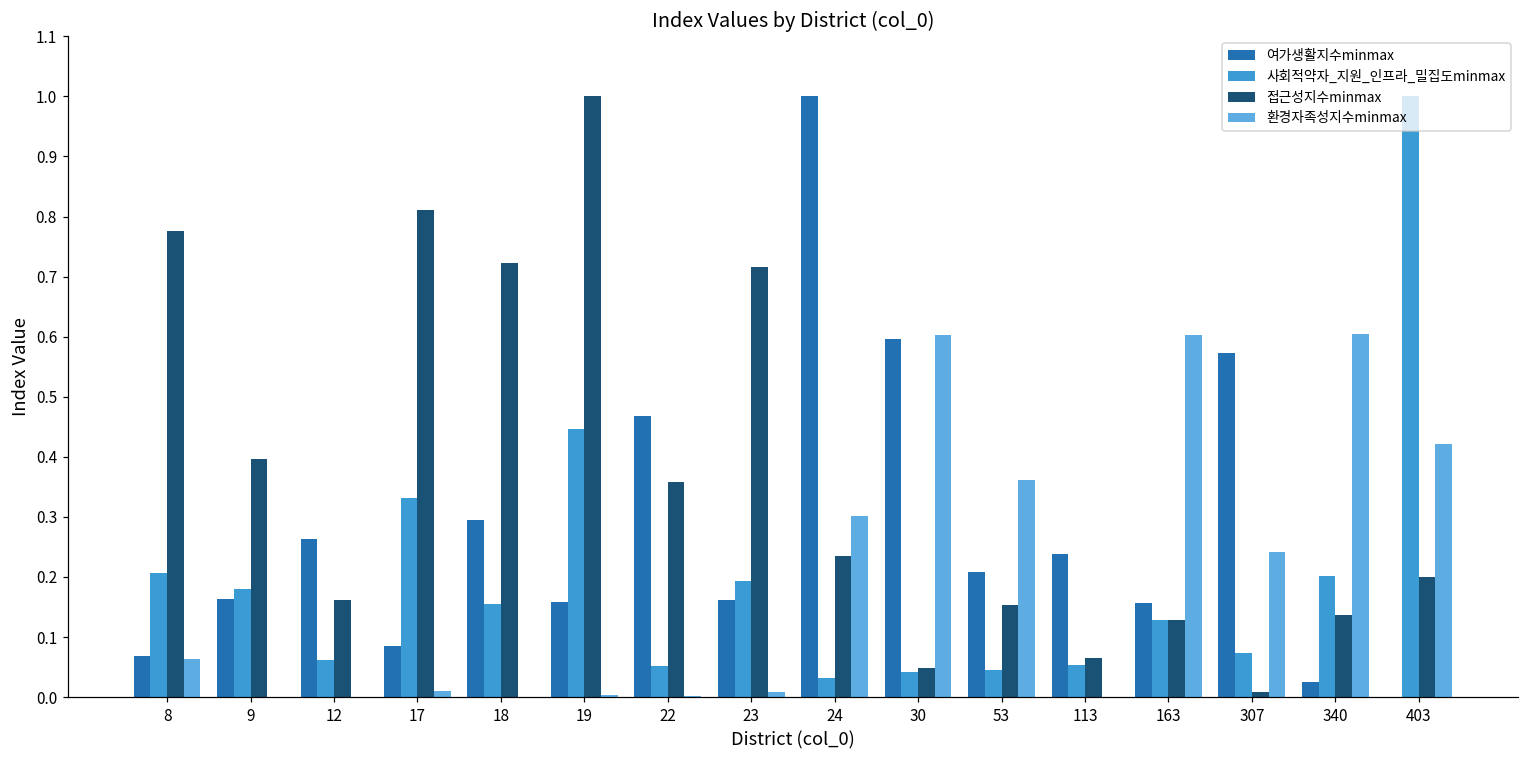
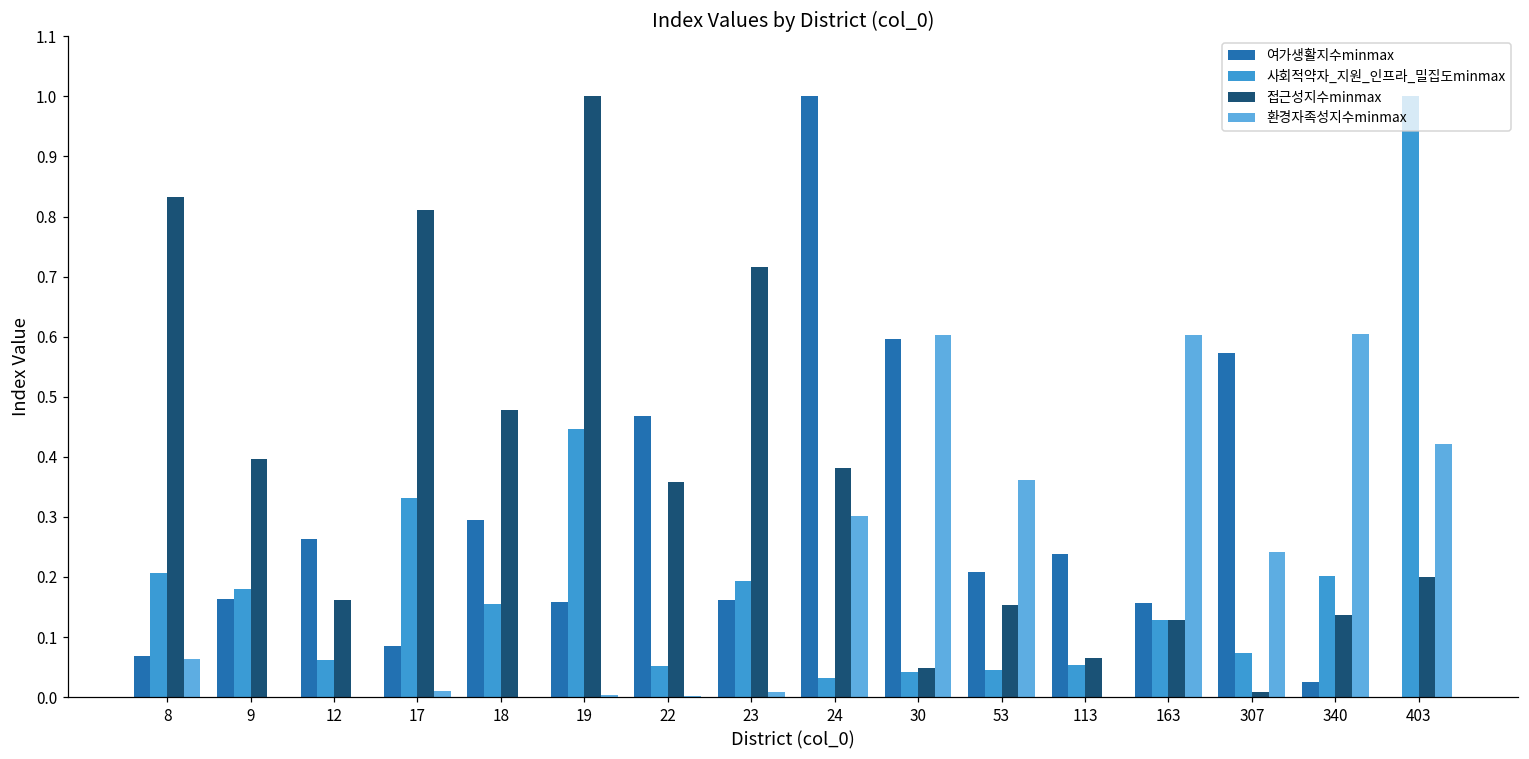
  {
    "접근성지수minmax": {
-     "8": 0.78,
+     "8": 0.83,
      "9": 0.40,
      "12": 0.16,
      "17": 0.81,
-     "18": 0.72,
+     "18": 0.48,
      "19": 1.00,
      "22": 0.36,
      "23": 0.72,
-     "24": 0.24,
+     "24": 0.38,
      "30": 0.05,
      "53": 0.15,
      "113": 0.07,
      "163": 0.13,
      "307": 0.01,
      "340": 0.14,
      "403": 0.20
    }
  }
